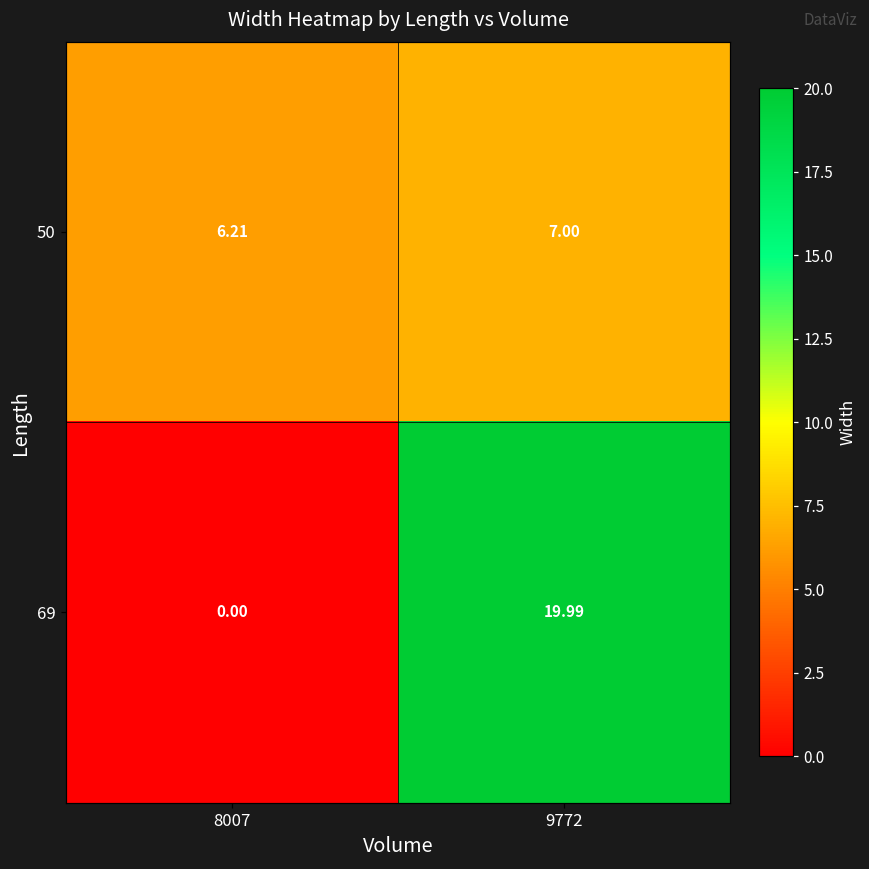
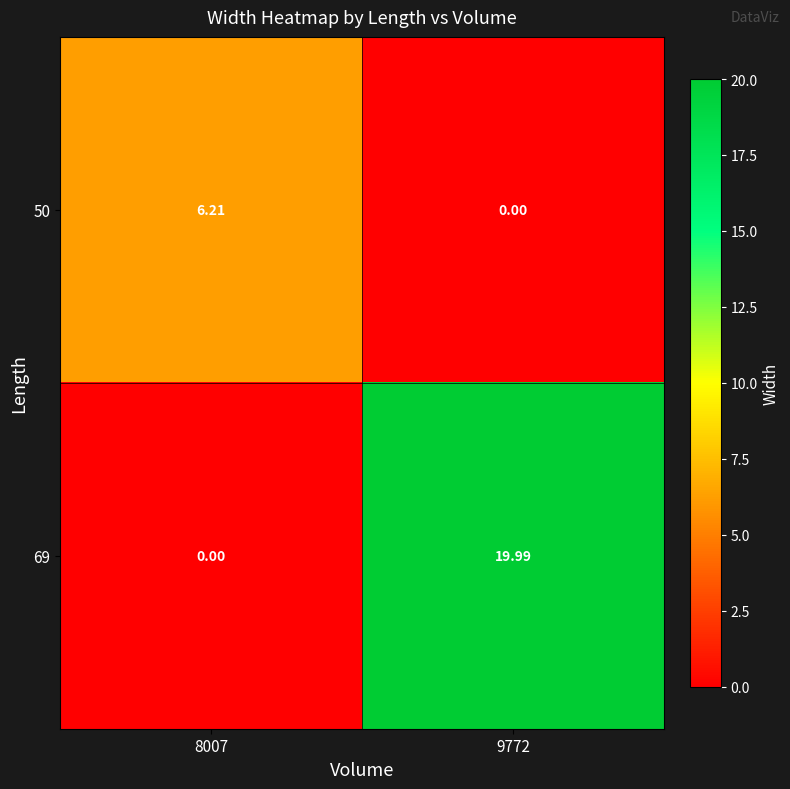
  {
    "50": {
      "8007": 6.21,
-     "9772": 7.00
+     "9772": 0.00
    },
    "69": {
      "8007": 0.00,
      "9772": 19.99
    }
  }
